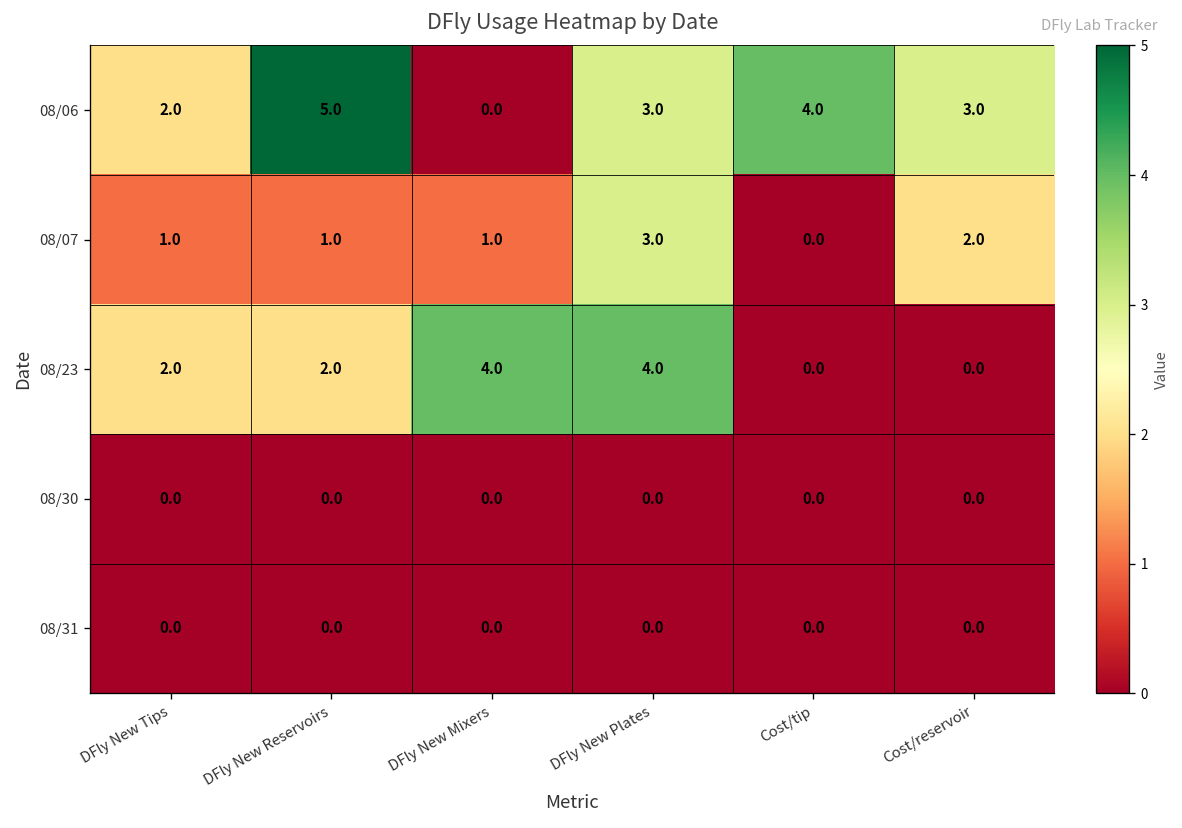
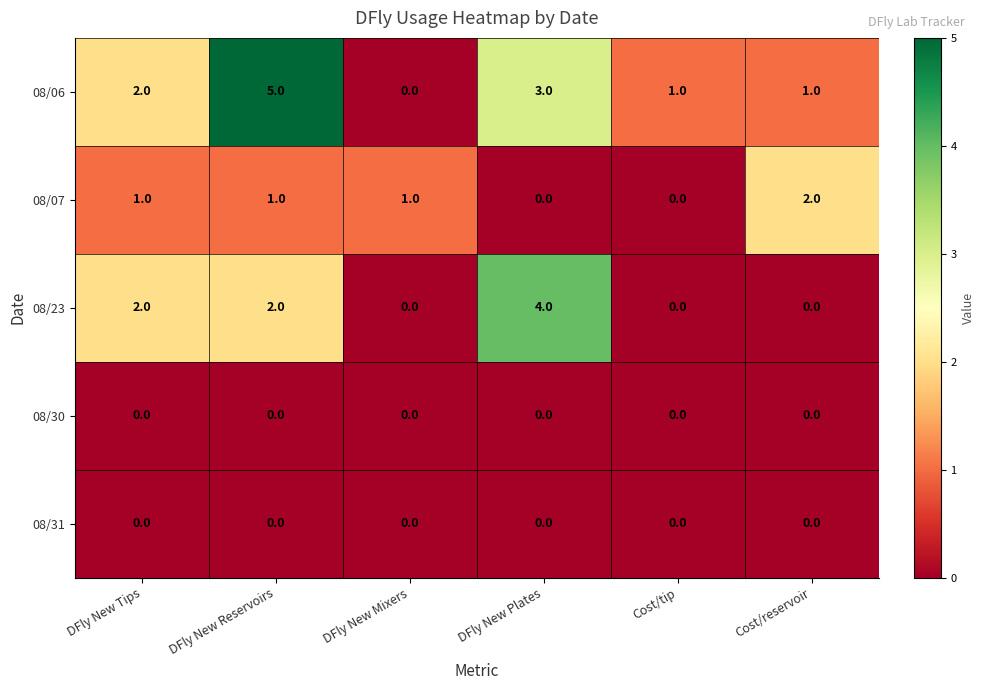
  {
    "08/06": {
      "DFly New Tips": 2.0,
      "DFly New Reservoirs": 5.0,
      "DFly New Mixers": 0.0,
      "DFly New Plates": 3.0,
-     "Cost/tip": 4.0,
-     "Cost/reservoir": 3.0
+     "Cost/tip": 1.0,
+     "Cost/reservoir": 1.0
    },
    "08/07": {
      "DFly New Tips": 1.0,
      "DFly New Reservoirs": 1.0,
      "DFly New Mixers": 1.0,
-     "DFly New Plates": 3.0,
+     "DFly New Plates": 0.0,
      "Cost/tip": 0.0,
      "Cost/reservoir": 2.0
    },
    "08/23": {
      "DFly New Tips": 2.0,
      "DFly New Reservoirs": 2.0,
-     "DFly New Mixers": 4.0,
+     "DFly New Mixers": 0.0,
      "DFly New Plates": 4.0,
      "Cost/tip": 0.0,
      "Cost/reservoir": 0.0
    },
    "08/30": {
      "DFly New Tips": 0.0,
      "DFly New Reservoirs": 0.0,
      "DFly New Mixers": 0.0,
      "DFly New Plates": 0.0,
      "Cost/tip": 0.0,
      "Cost/reservoir": 0.0
    },
    "08/31": {
      "DFly New Tips": 0.0,
      "DFly New Reservoirs": 0.0,
      "DFly New Mixers": 0.0,
      "DFly New Plates": 0.0,
      "Cost/tip": 0.0,
      "Cost/reservoir": 0.0
    }
  }
